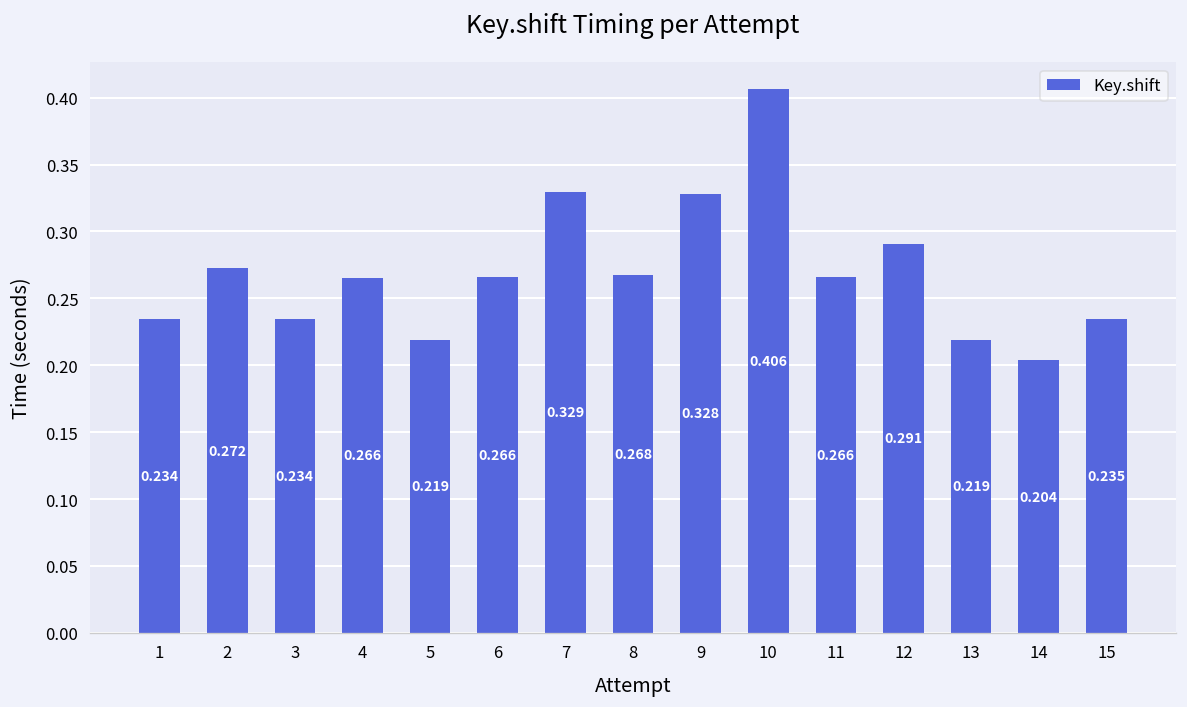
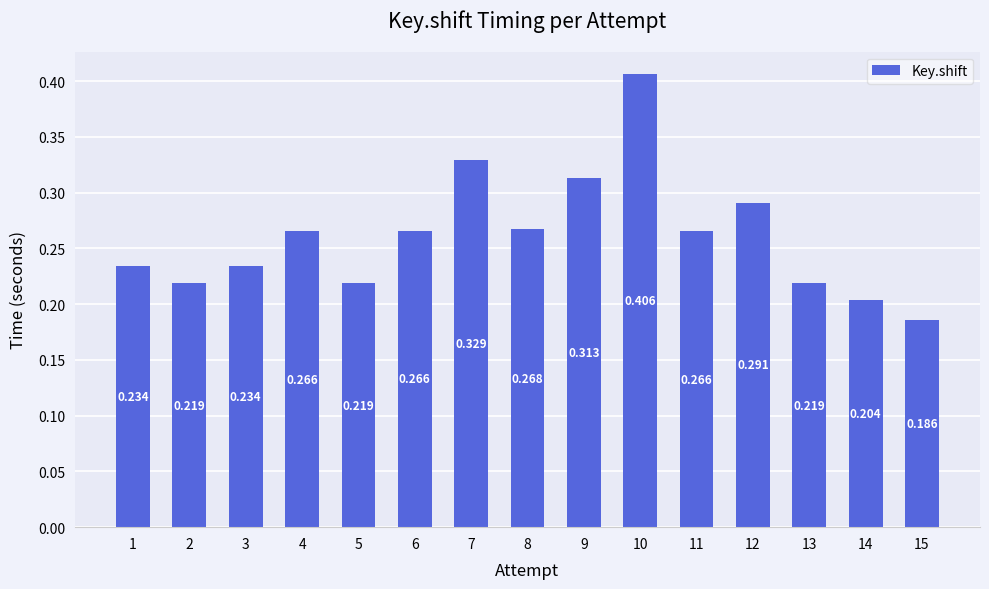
  {
    "1": 0.234,
-   "2": 0.272,
+   "2": 0.219,
    "3": 0.234,
    "4": 0.266,
    "5": 0.219,
    "6": 0.266,
    "7": 0.329,
    "8": 0.268,
-   "9": 0.328,
+   "9": 0.313,
    "10": 0.406,
    "11": 0.266,
    "12": 0.291,
    "13": 0.219,
    "14": 0.204,
-   "15": 0.235
+   "15": 0.186
  }
